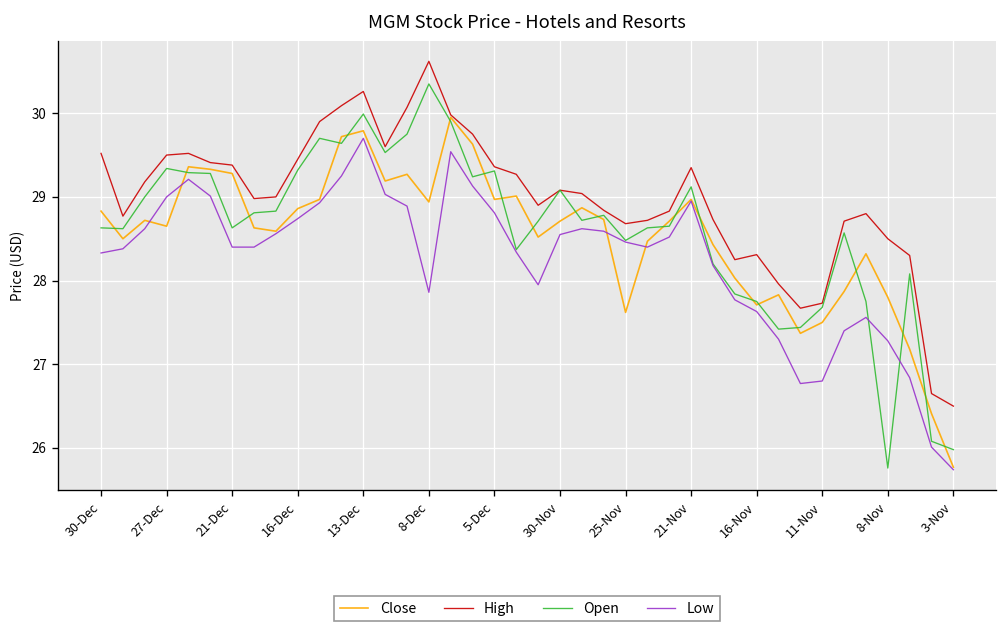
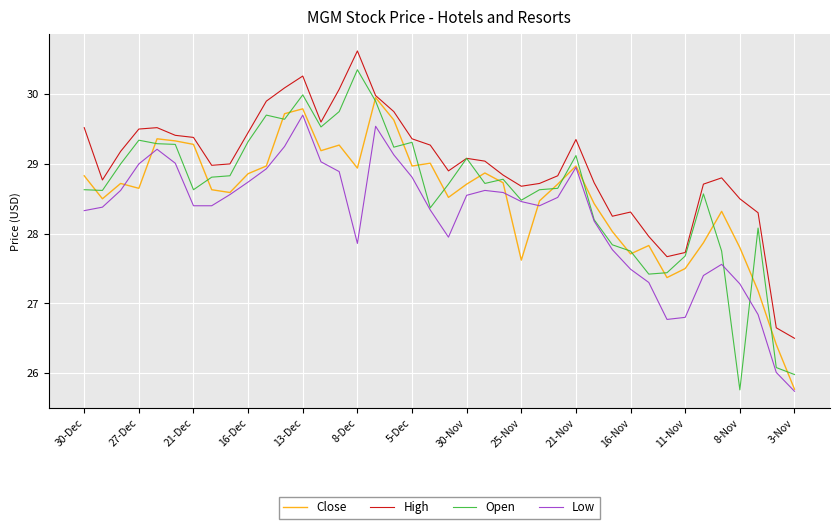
  {
    "Close": {
      "30-Dec": 28.8,
      "27-Dec": 28.7,
      "21-Dec": 29.3,
      "16-Dec": 28.9,
      "13-Dec": 29.8,
      "8-Dec": 28.9,
      "5-Dec": 29.0,
      "30-Nov": 28.7,
      "25-Nov": 27.6,
      "16-Nov": 27.7,
      "11-Nov": 27.5,
      "8-Nov": 27.8
    },
    "High": {
      "30-Dec": 29.5,
      "27-Dec": 29.5,
      "21-Dec": 29.4,
      "16-Dec": 29.5,
      "13-Dec": 30.3,
      "8-Dec": 30.6,
      "5-Dec": 29.4,
      "25-Nov": 28.7,
      "21-Nov": 29.4,
      "16-Nov": 28.3,
      "11-Nov": 27.7,
      "8-Nov": 28.5,
      "3-Nov": 26.5
    },
    "Open": {
      "30-Dec": 28.6,
      "27-Dec": 29.3,
      "21-Dec": 28.6,
      "16-Dec": 29.3,
      "13-Dec": 30.0,
      "8-Dec": 30.4,
      "5-Dec": 29.3,
      "21-Nov": 29.1,
      "16-Nov": 27.8,
      "11-Nov": 27.7,
      "8-Nov": 25.8,
      "3-Nov": 26.0
    },
    "Low": {
      "30-Dec": 28.3,
      "27-Dec": 29.0,
      "21-Dec": 28.4,
      "16-Dec": 28.7,
      "13-Dec": 29.7,
      "8-Dec": 27.9,
      "5-Dec": 28.8,
      "30-Nov": 28.6,
-     "16-Nov": 27.6,
+     "16-Nov": 27.5,
      "11-Nov": 26.8,
      "8-Nov": 27.3
    }
  }
